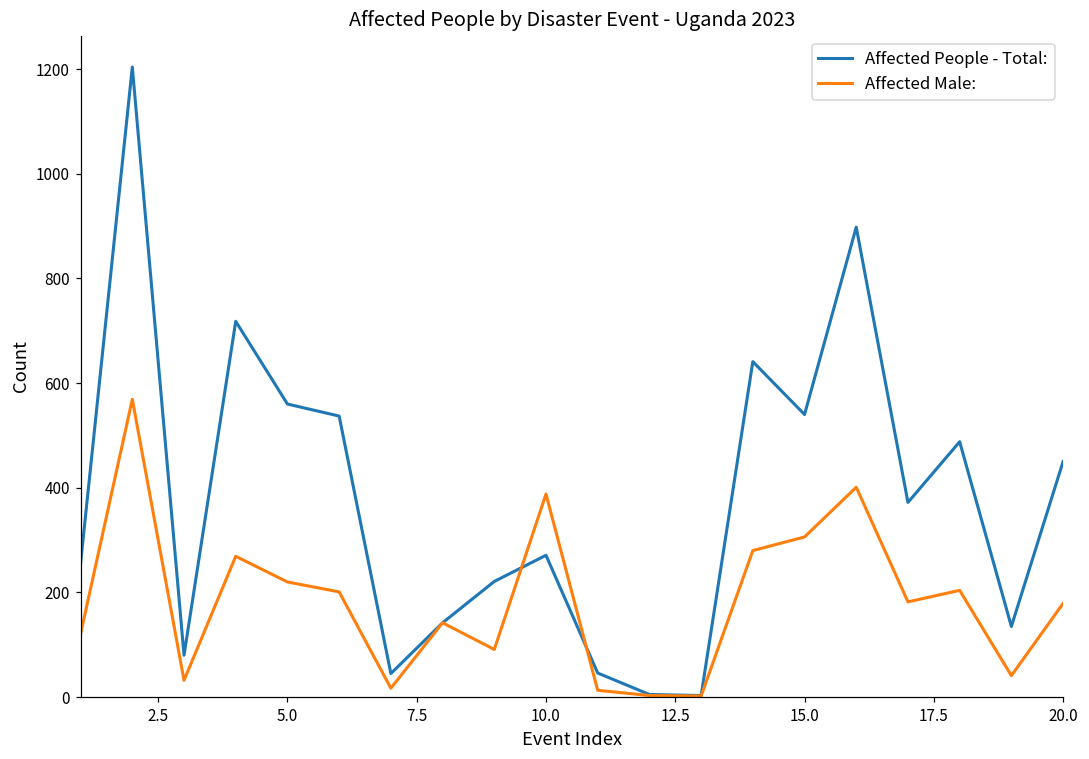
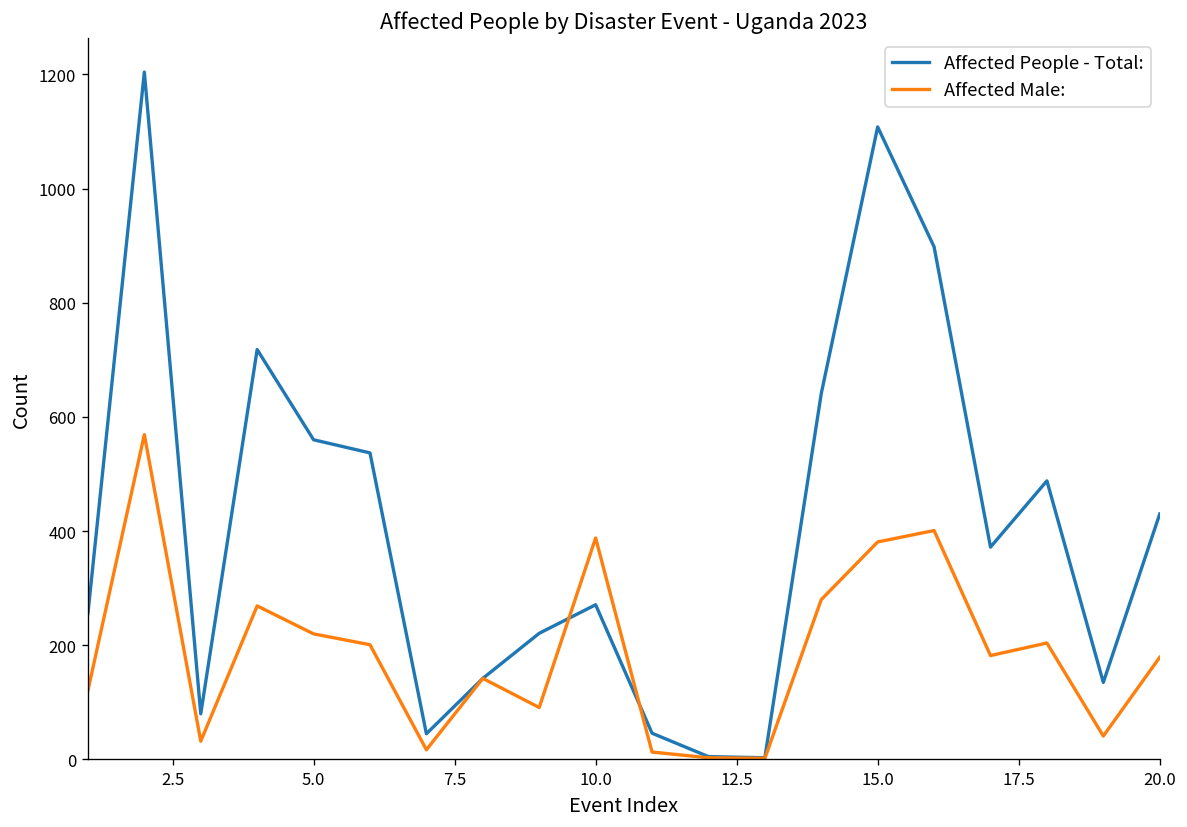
  {
    "Affected People - Total:": {
      "5.0": 560,
      "10.0": 270,
-     "15.0": 540,
-     "20.0": 450
+     "15.0": 1110,
+     "20.0": 430
    },
    "Affected Male:": {
      "5.0": 220,
      "10.0": 390,
-     "15.0": 310,
+     "15.0": 380,
      "20.0": 180
    }
  }
